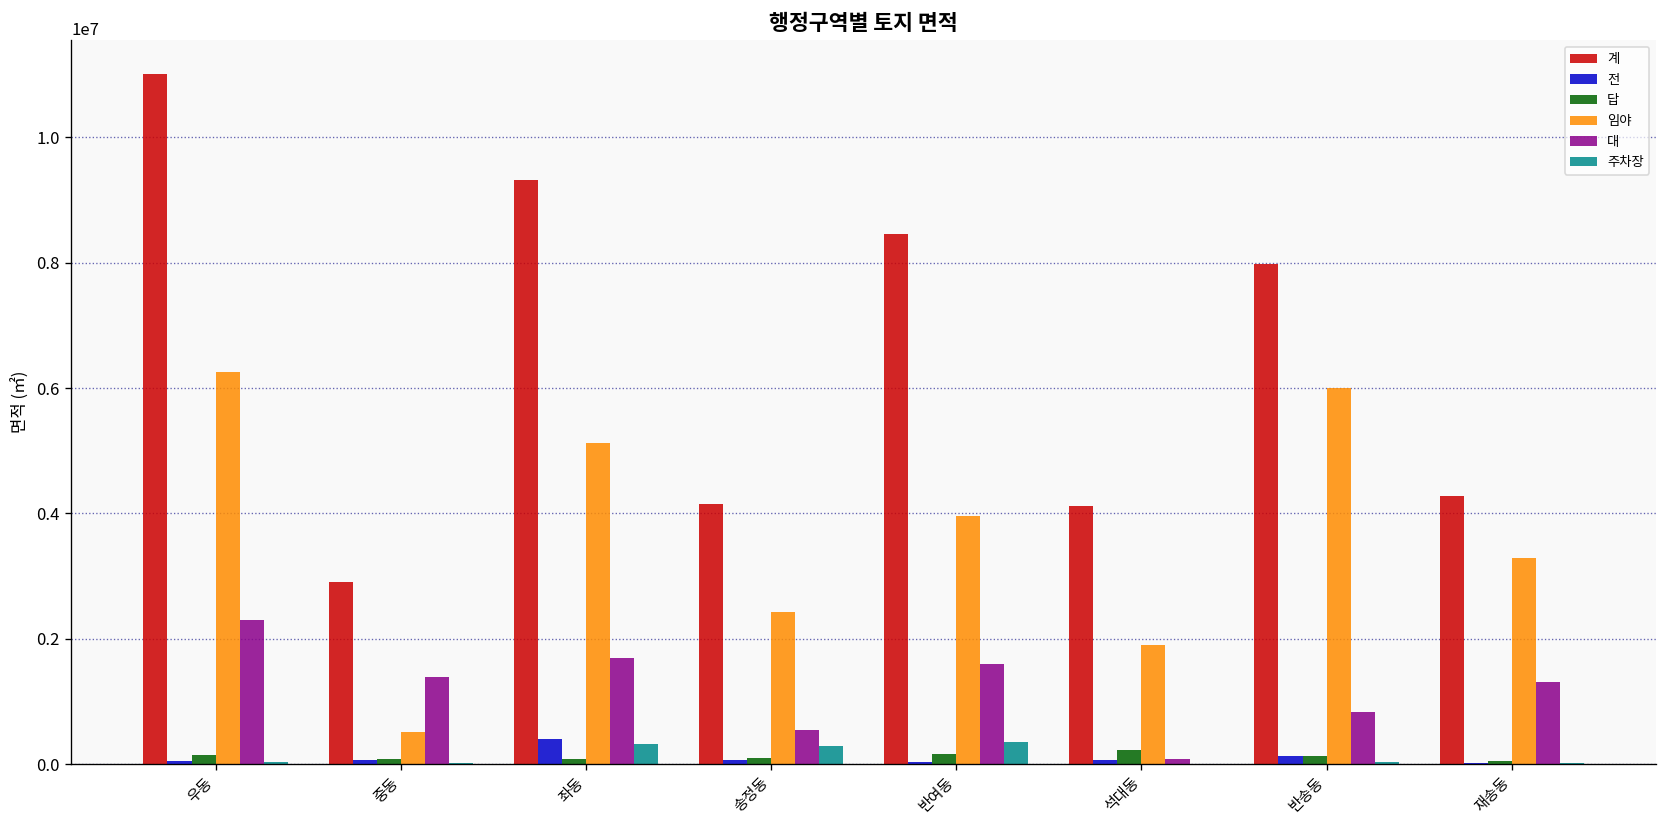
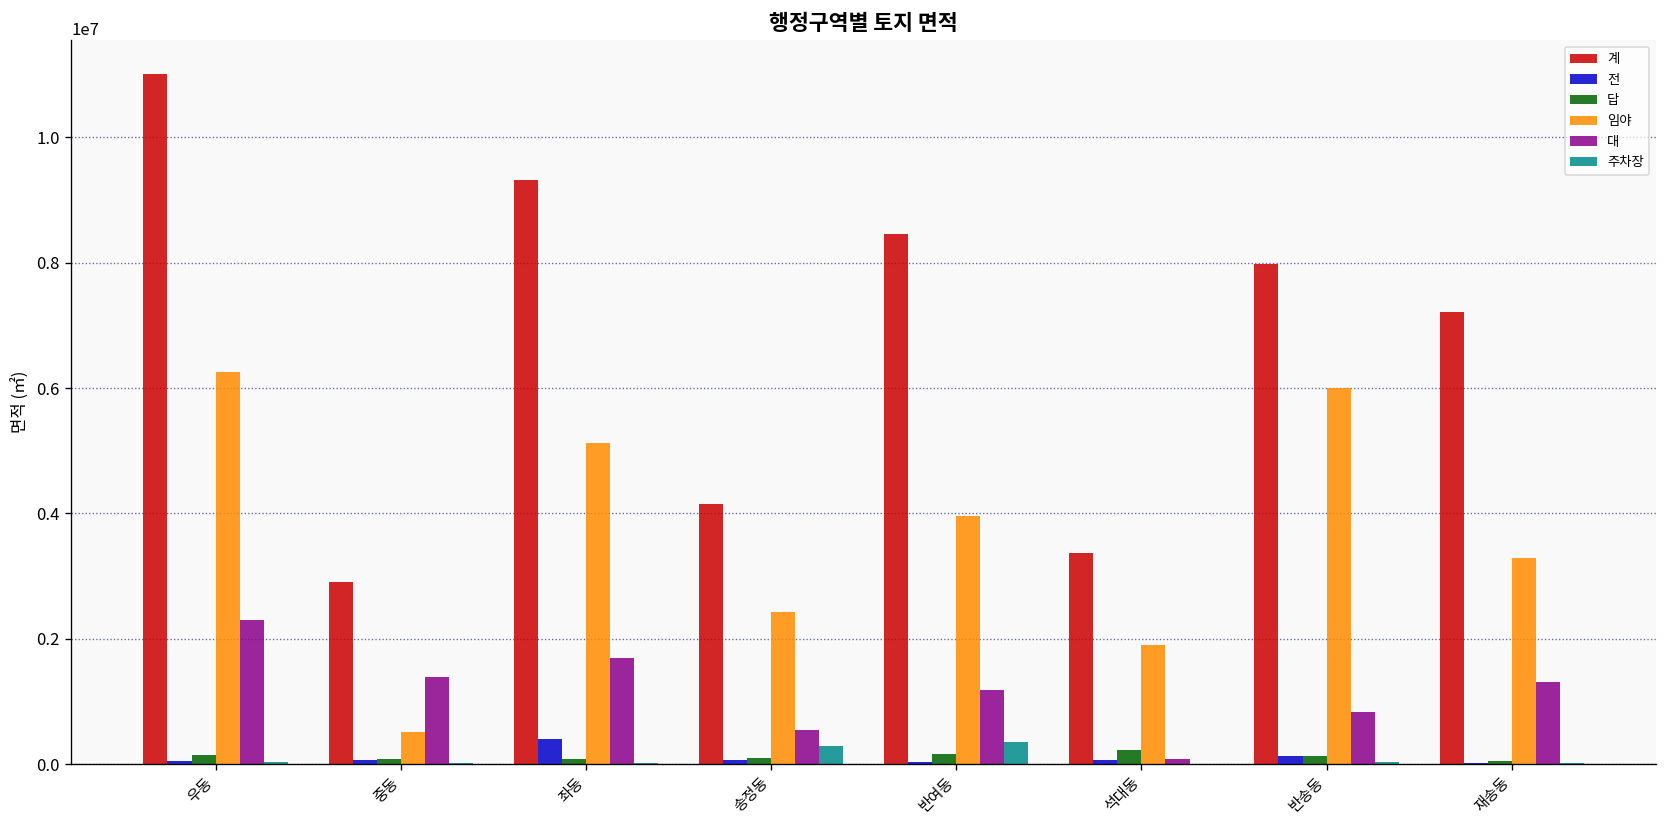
  {
    "계": {
      "우동": 11000000,
      "중동": 2900000,
      "좌동": 9300000,
      "송정동": 4200000,
      "반여동": 8500000,
-     "석대동": 4100000,
+     "석대동": 3400000,
      "반송동": 8000000,
-     "재송동": 4300000
+     "재송동": 7200000
    },
    "전": {
      "우동": 100000,
      "중동": 100000,
      "좌동": 400000,
      "송정동": 100000,
      "석대동": 100000,
      "반송동": 100000
    },
    "답": {
      "우동": 100000,
      "중동": 100000,
      "좌동": 100000,
      "송정동": 100000,
      "반여동": 200000,
      "석대동": 200000,
      "반송동": 100000,
      "재송동": 100000
    },
    "임야": {
      "우동": 6300000,
      "중동": 500000,
      "좌동": 5100000,
      "송정동": 2400000,
      "반여동": 4000000,
      "석대동": 1900000,
      "반송동": 6000000,
      "재송동": 3300000
    },
    "대": {
      "우동": 2300000,
      "중동": 1400000,
      "좌동": 1700000,
      "송정동": 600000,
-     "반여동": 1600000,
+     "반여동": 1200000,
      "석대동": 100000,
      "반송동": 800000,
      "재송동": 1300000
    },
    "주차장": {
-     "좌동": 300000,
+     "좌동": 0,
      "송정동": 300000,
      "반여동": 300000
    }
  }
